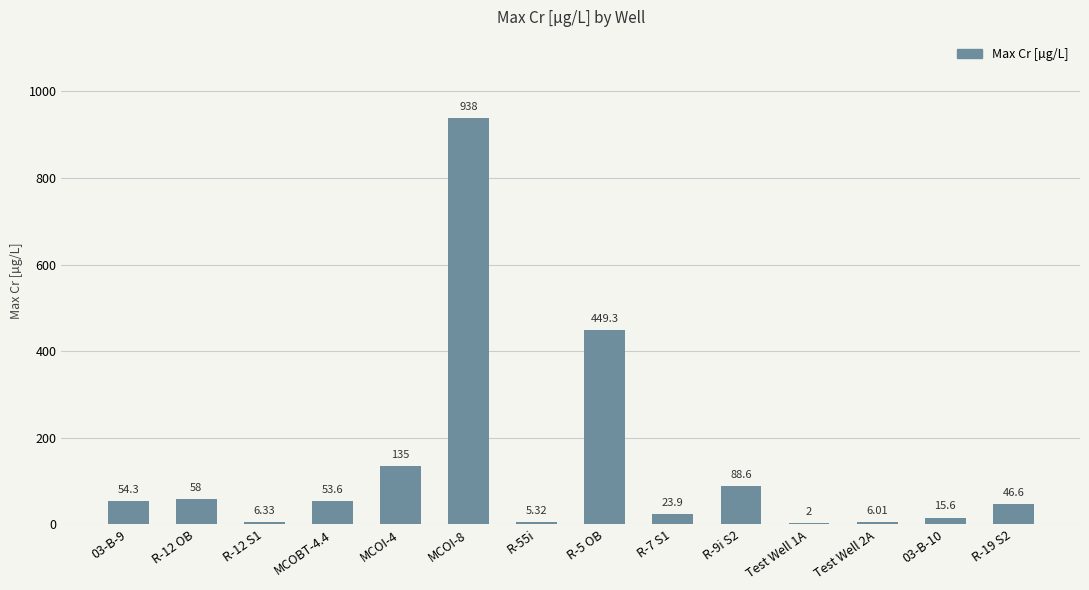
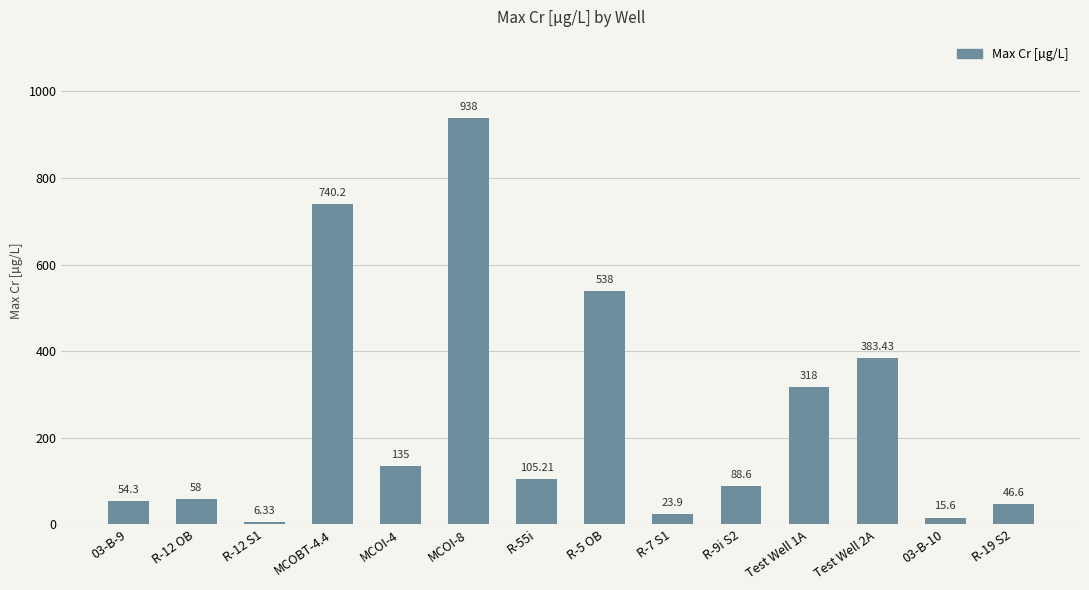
  {
    "03-B-9": 54.3,
    "R-12 OB": 58,
    "R-12 S1": 6.33,
-   "MCOBT-4.4": 53.6,
+   "MCOBT-4.4": 740.2,
    "MCOI-4": 135,
    "MCOI-8": 938,
-   "R-55i": 5.32,
-   "R-5 OB": 449.3,
+   "R-55i": 105.21,
+   "R-5 OB": 538,
    "R-7 S1": 23.9,
    "R-9i S2": 88.6,
-   "Test Well 1A": 2,
-   "Test Well 2A": 6.01,
+   "Test Well 1A": 318,
+   "Test Well 2A": 383.43,
    "03-B-10": 15.6,
    "R-19 S2": 46.6
  }
